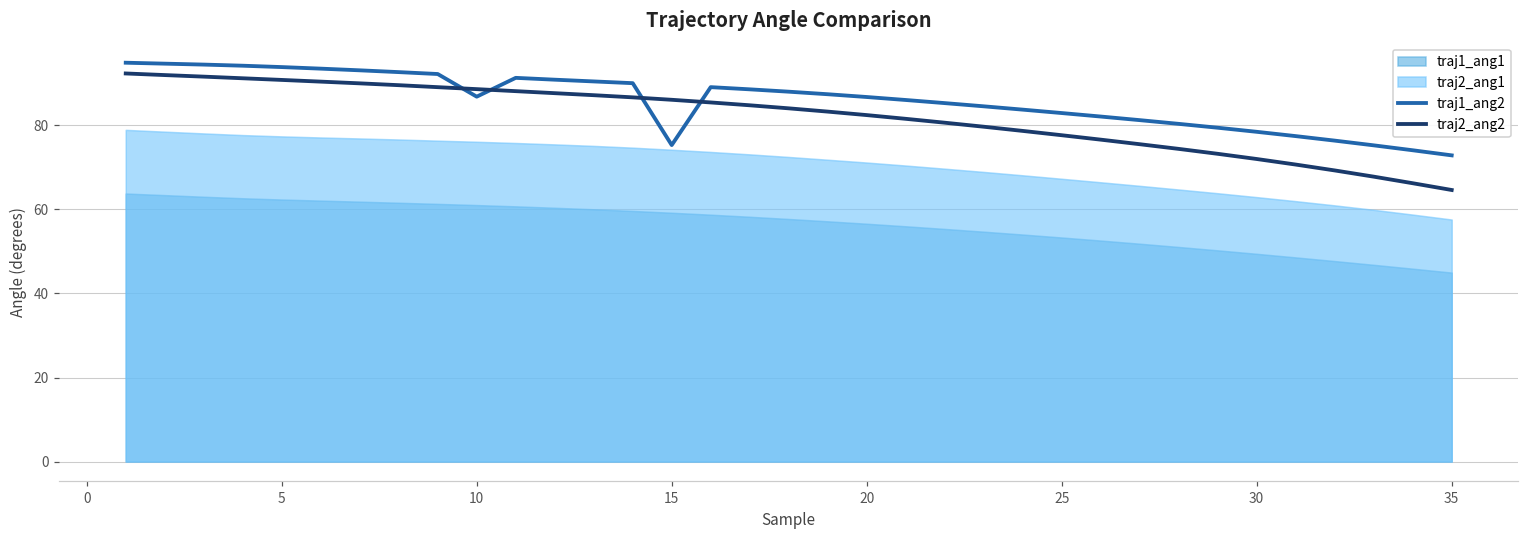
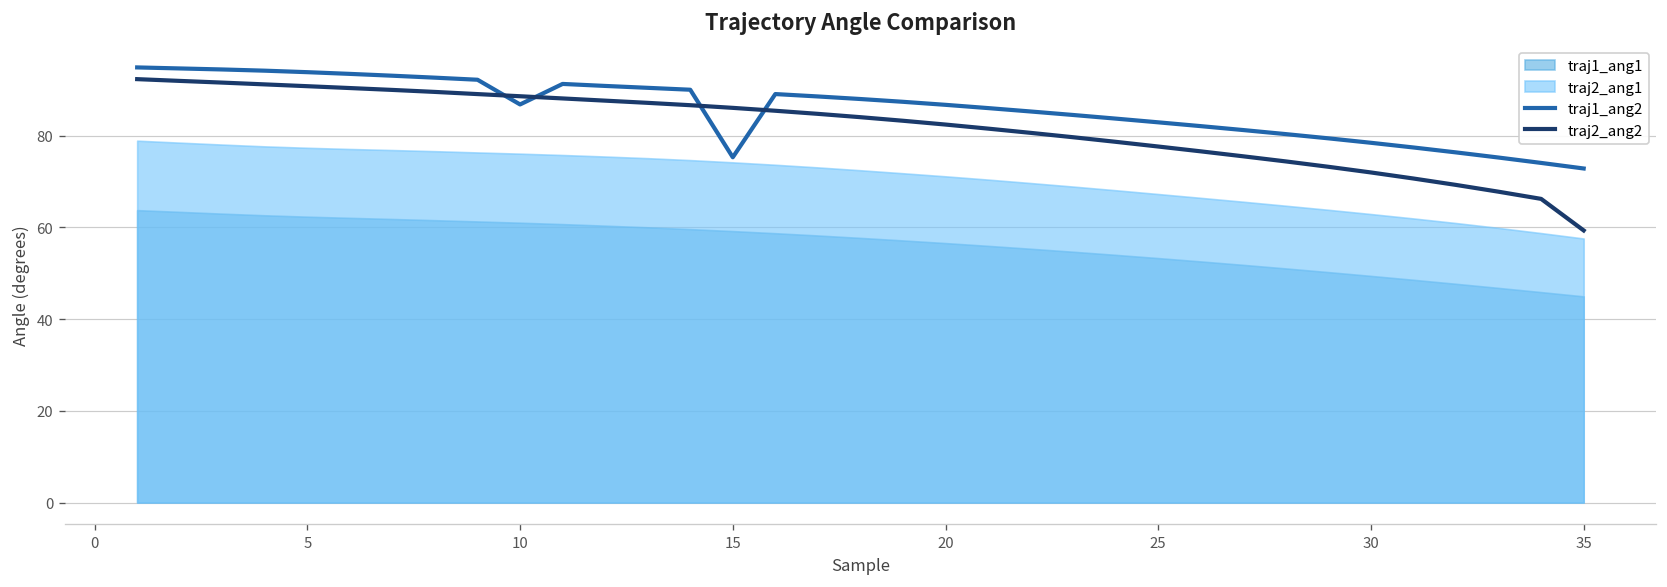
  {
    "traj1_ang2": {
      "5": 94,
      "10": 87,
      "15": 75,
      "20": 87,
      "25": 83,
      "30": 78,
      "35": 73
    },
    "traj2_ang2": {
      "5": 91,
      "10": 89,
      "15": 86,
      "20": 82,
      "25": 78,
      "30": 72,
-     "35": 65
+     "35": 59
    }
  }
